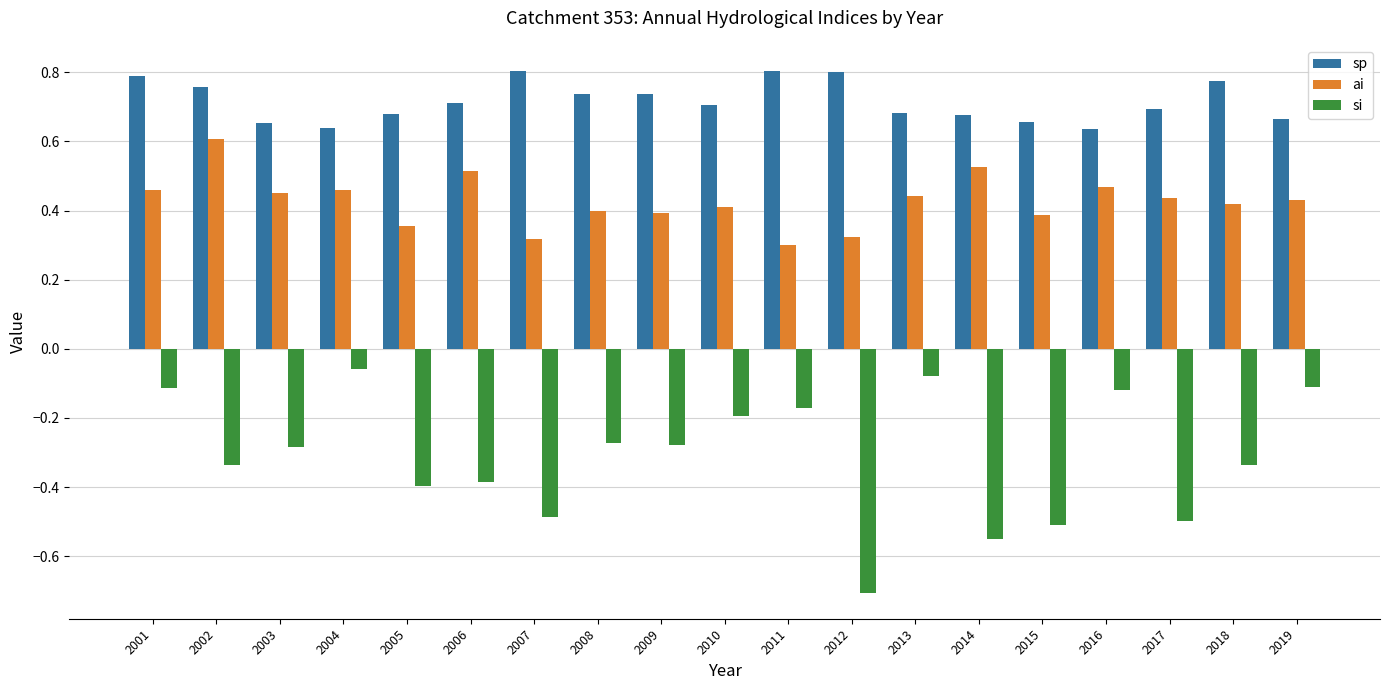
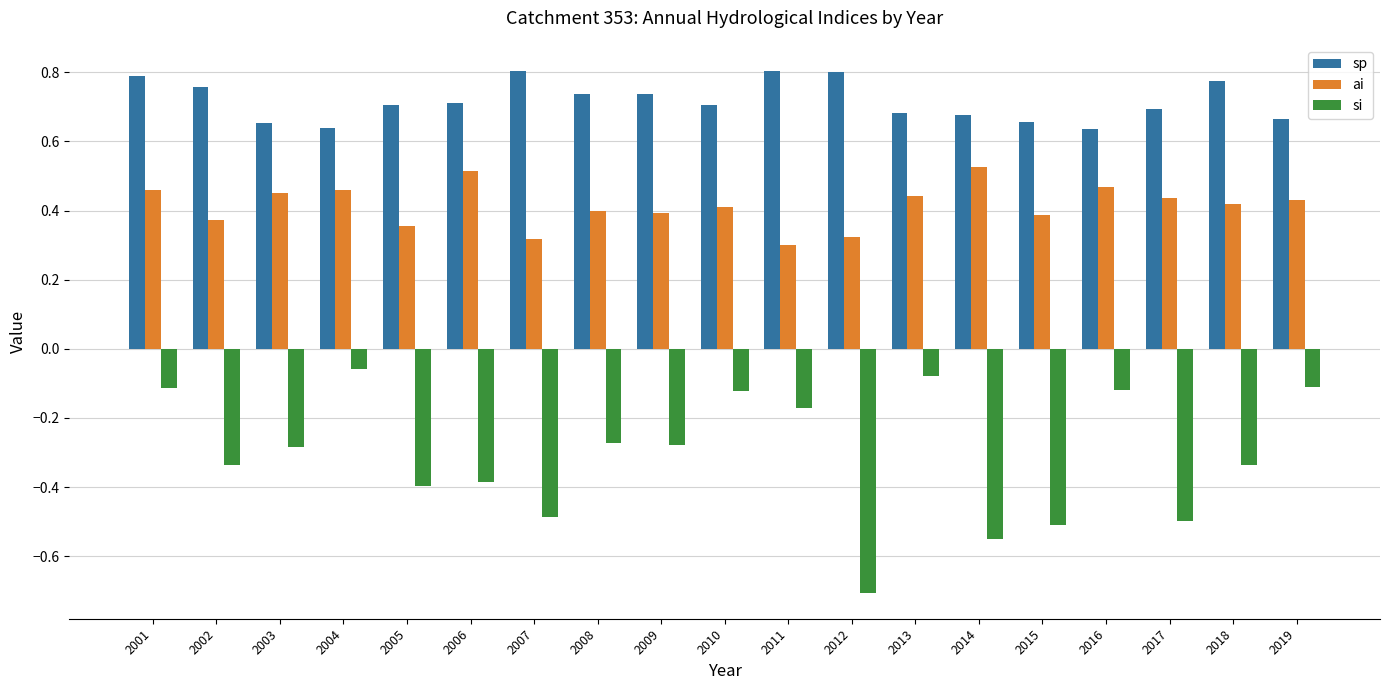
  {
    "sp": {
      "2001": 0.79,
      "2002": 0.76,
      "2003": 0.65,
      "2004": 0.64,
-     "2005": 0.68,
+     "2005": 0.71,
      "2006": 0.71,
      "2007": 0.80,
      "2008": 0.74,
      "2009": 0.74,
      "2010": 0.71,
      "2011": 0.80,
      "2012": 0.80,
      "2013": 0.68,
      "2014": 0.68,
      "2015": 0.66,
      "2016": 0.63,
      "2017": 0.69,
      "2018": 0.78,
      "2019": 0.67
    },
    "ai": {
      "2001": 0.46,
-     "2002": 0.61,
+     "2002": 0.37,
      "2003": 0.45,
      "2004": 0.46,
      "2005": 0.36,
      "2006": 0.51,
      "2007": 0.32,
      "2008": 0.40,
      "2009": 0.39,
      "2010": 0.41,
      "2011": 0.30,
      "2012": 0.32,
      "2013": 0.44,
      "2014": 0.53,
      "2015": 0.39,
      "2016": 0.47,
      "2017": 0.44,
      "2018": 0.42,
      "2019": 0.43
    },
    "si": {
      "2001": -0.11,
      "2002": -0.33,
      "2003": -0.28,
      "2004": -0.06,
      "2005": -0.40,
      "2006": -0.39,
      "2007": -0.49,
      "2008": -0.27,
      "2009": -0.28,
-     "2010": -0.19,
+     "2010": -0.12,
      "2011": -0.17,
      "2012": -0.71,
      "2013": -0.08,
      "2014": -0.55,
      "2015": -0.51,
      "2016": -0.12,
      "2017": -0.50,
      "2018": -0.34,
      "2019": -0.11
    }
  }
